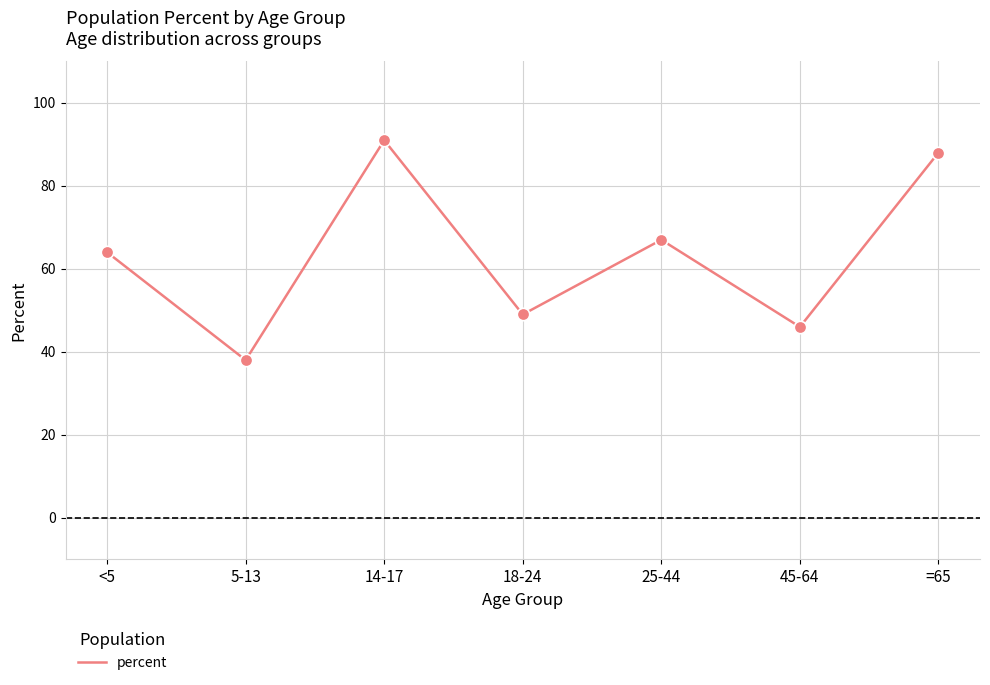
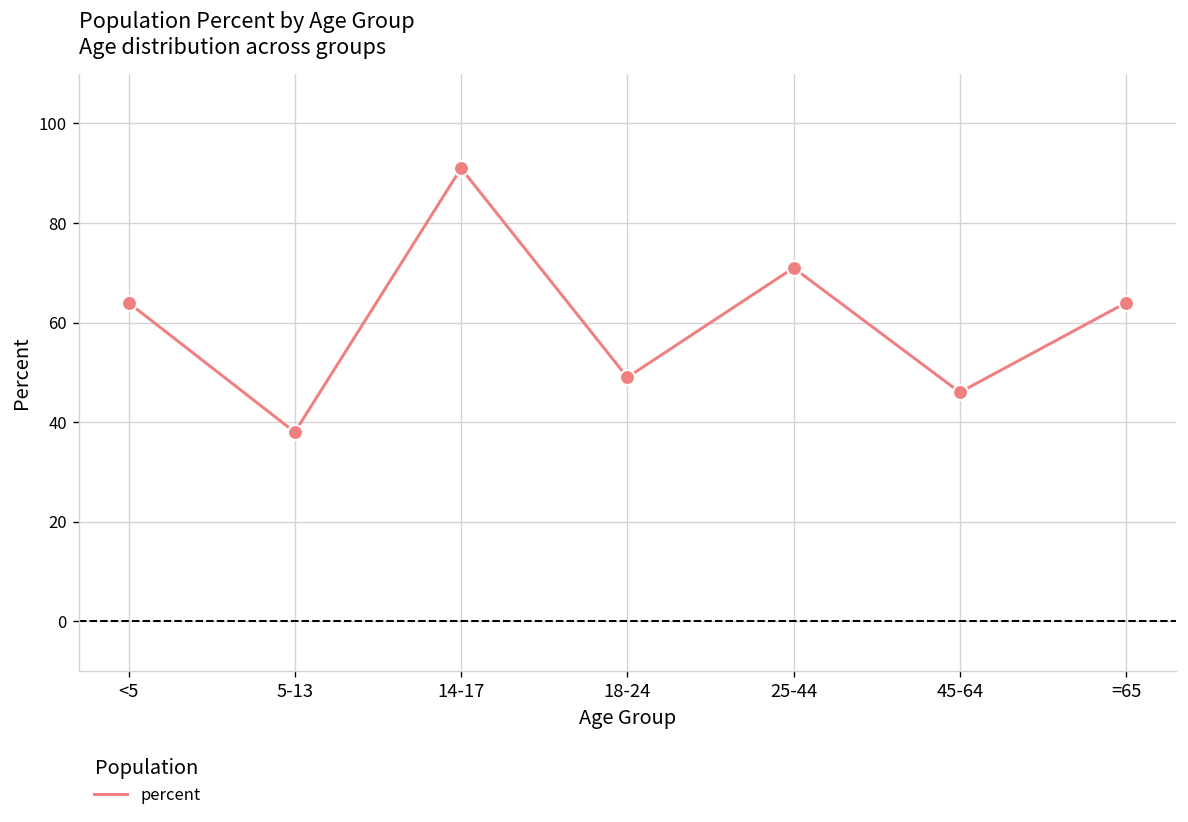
  {
    "<5": 64,
    "5-13": 38,
    "14-17": 91,
    "18-24": 49,
-   "25-44": 67,
+   "25-44": 71,
    "45-64": 46,
-   "=65": 88
+   "=65": 64
  }
